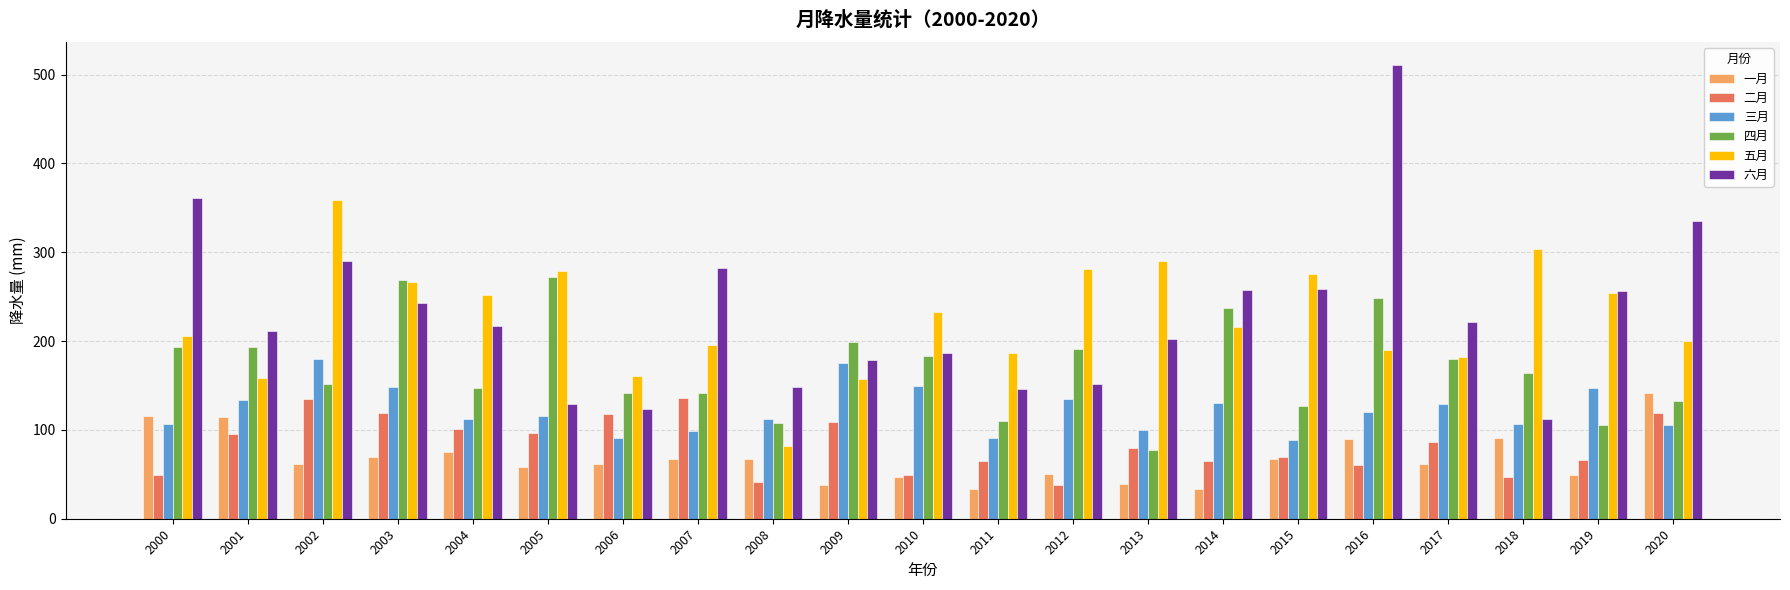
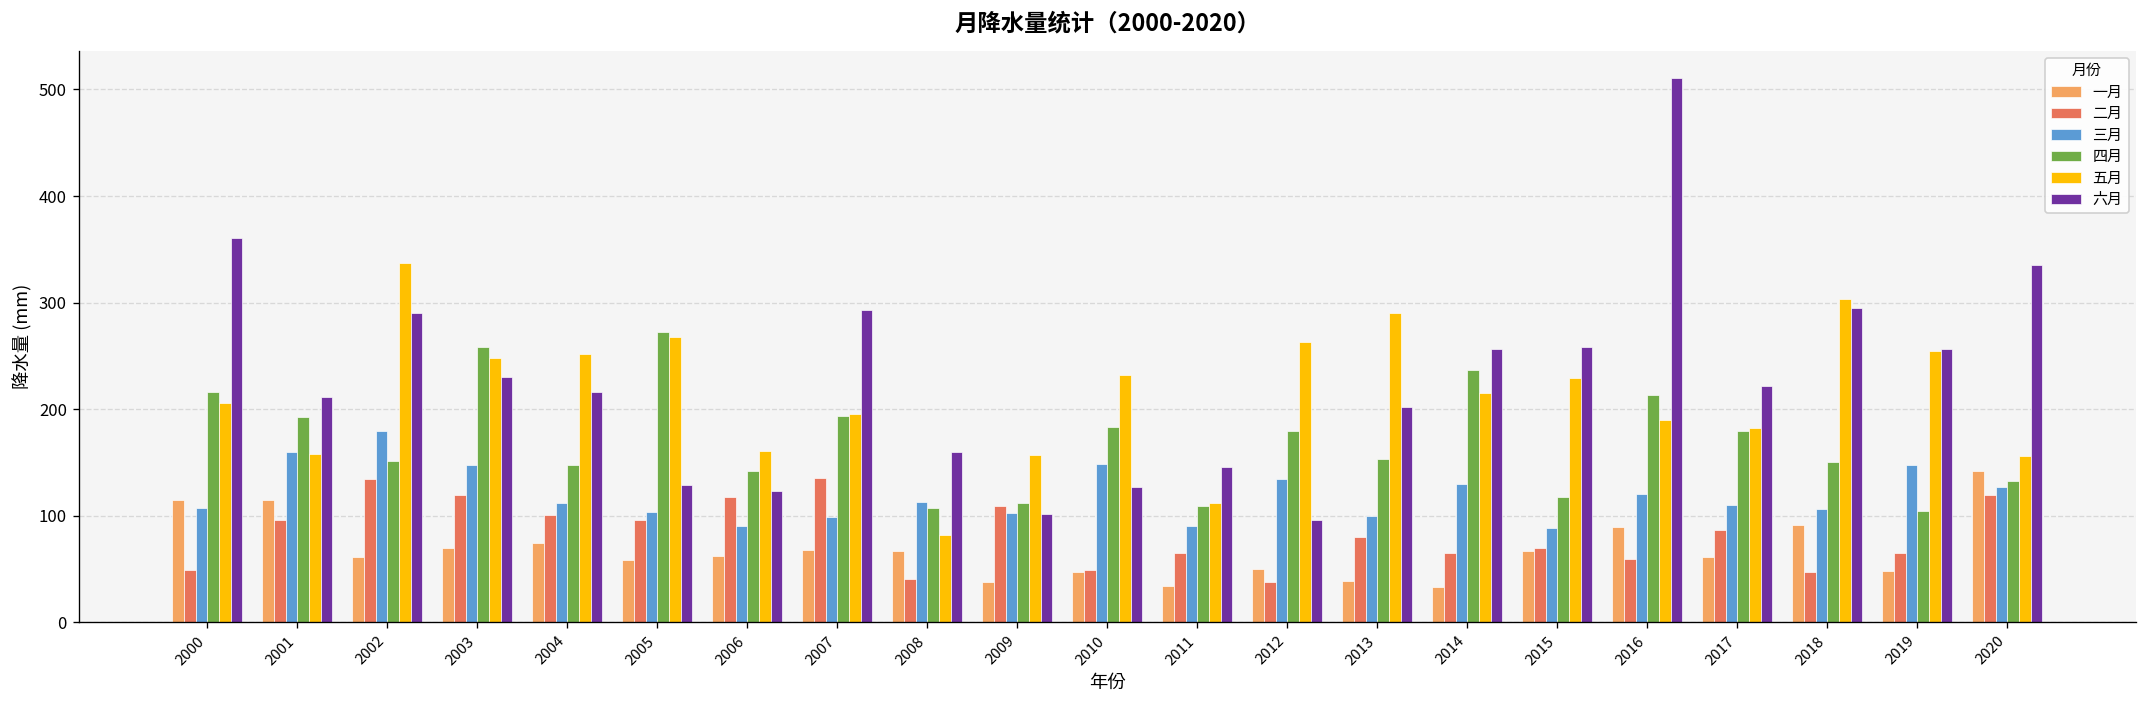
  {
    "三月": {
      "2000": 110,
-     "2001": 130,
+     "2001": 160,
      "2002": 180,
      "2003": 150,
      "2004": 110,
-     "2005": 120,
+     "2005": 100,
      "2006": 90,
      "2007": 100,
      "2008": 110,
-     "2009": 180,
+     "2009": 100,
      "2010": 150,
      "2011": 90,
      "2012": 130,
      "2013": 100,
      "2014": 130,
      "2015": 90,
      "2016": 120,
-     "2017": 130,
+     "2017": 110,
      "2018": 110,
      "2019": 150,
-     "2020": 110
+     "2020": 130
    },
    "四月": {
-     "2000": 190,
+     "2000": 220,
      "2001": 190,
      "2002": 150,
-     "2003": 270,
+     "2003": 260,
      "2004": 150,
      "2005": 270,
      "2006": 140,
-     "2007": 140,
+     "2007": 190,
      "2008": 110,
-     "2009": 200,
+     "2009": 110,
      "2010": 180,
      "2011": 110,
-     "2012": 190,
-     "2013": 80,
+     "2012": 180,
+     "2013": 150,
      "2014": 240,
-     "2015": 130,
-     "2016": 250,
+     "2015": 120,
+     "2016": 210,
      "2017": 180,
-     "2018": 160,
+     "2018": 150,
      "2019": 110,
      "2020": 130
    },
    "五月": {
      "2000": 210,
      "2001": 160,
-     "2002": 360,
-     "2003": 270,
+     "2002": 340,
+     "2003": 250,
      "2004": 250,
-     "2005": 280,
+     "2005": 270,
      "2006": 160,
      "2007": 200,
      "2008": 80,
      "2009": 160,
      "2010": 230,
-     "2011": 190,
-     "2012": 280,
+     "2011": 110,
+     "2012": 260,
      "2013": 290,
      "2014": 220,
-     "2015": 280,
+     "2015": 230,
      "2016": 190,
      "2017": 180,
      "2018": 300,
      "2019": 250,
-     "2020": 200
+     "2020": 160
    },
    "六月": {
      "2000": 360,
      "2001": 210,
      "2002": 290,
-     "2003": 240,
+     "2003": 230,
      "2004": 220,
      "2005": 130,
      "2006": 120,
-     "2007": 280,
-     "2008": 150,
-     "2009": 180,
-     "2010": 190,
+     "2007": 290,
+     "2008": 160,
+     "2009": 100,
+     "2010": 130,
      "2011": 150,
-     "2012": 150,
+     "2012": 100,
      "2013": 200,
      "2014": 260,
      "2015": 260,
      "2016": 510,
      "2017": 220,
-     "2018": 110,
+     "2018": 300,
      "2019": 260,
      "2020": 340
    }
  }
